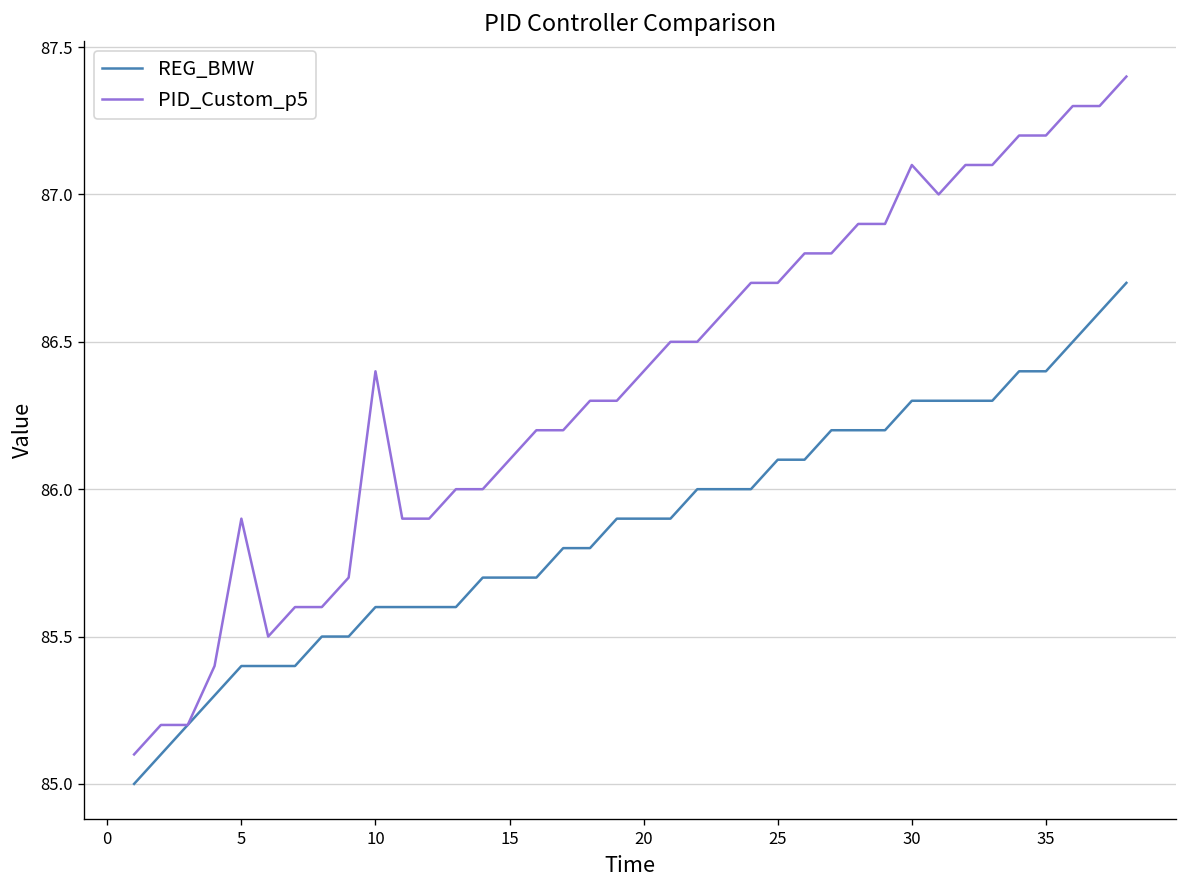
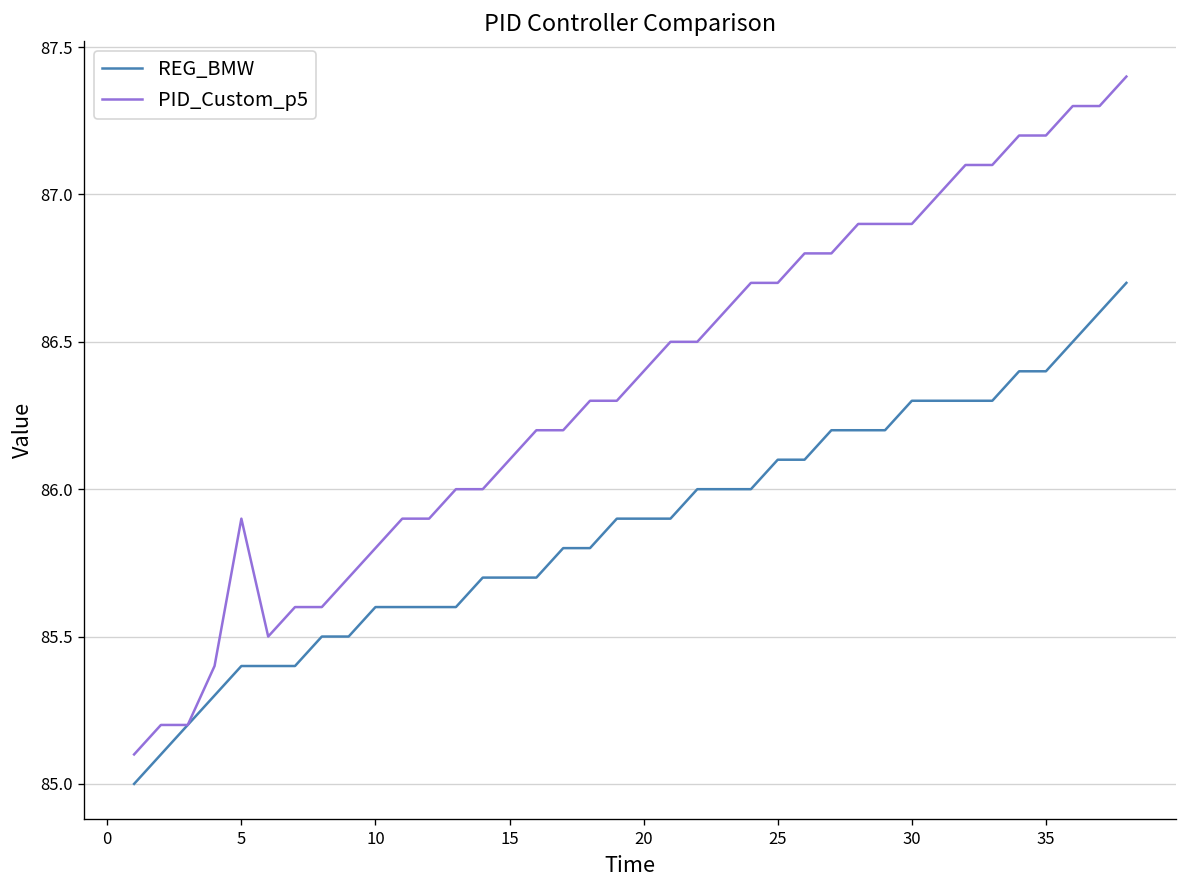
  {
    "REG_BMW": {
      "5": 85.4,
      "10": 85.6,
      "15": 85.7,
      "20": 85.9,
      "25": 86.1,
      "30": 86.3,
      "35": 86.4
    },
    "PID_Custom_p5": {
      "5": 85.9,
-     "10": 86.4,
+     "10": 85.8,
      "15": 86.1,
      "20": 86.4,
      "25": 86.7,
-     "30": 87.1,
+     "30": 86.9,
      "35": 87.2
    }
  }
